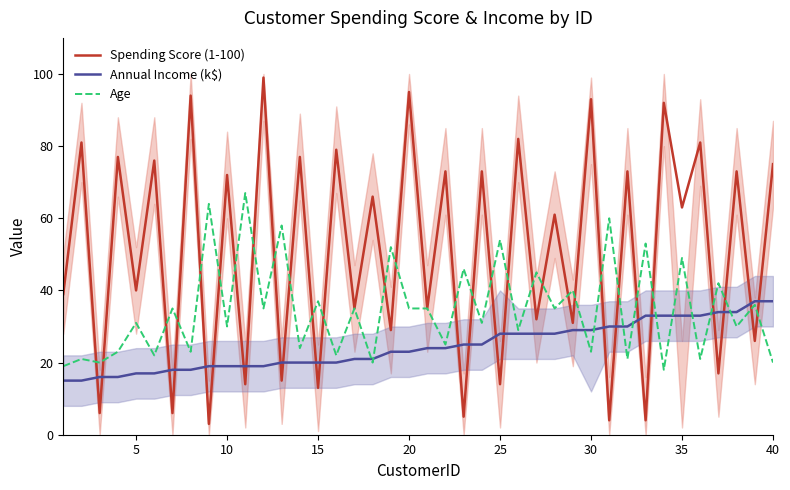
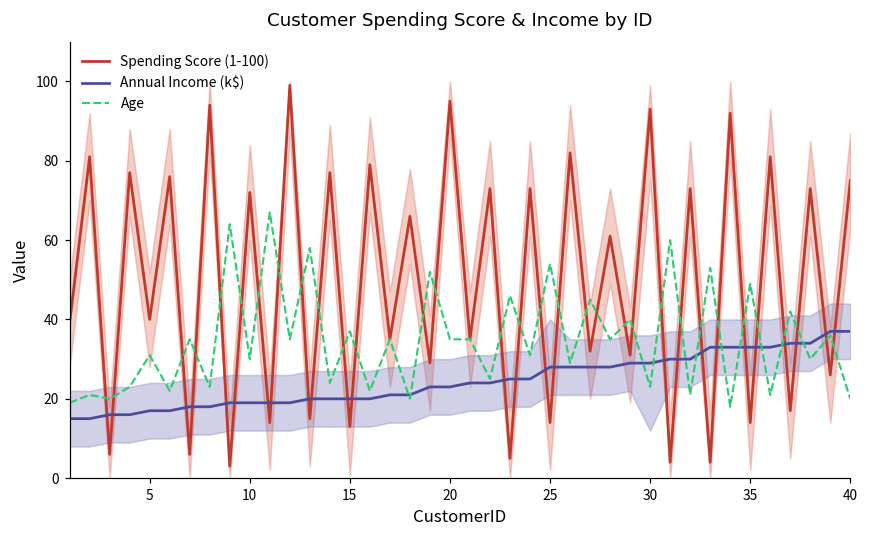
  {
    "Spending Score (1-100)": {
      "5": 40,
      "10": 72,
      "15": 13,
      "20": 95,
      "25": 14,
      "30": 93,
-     "35": 63,
+     "35": 14,
      "40": 75
    },
    "Annual Income (k$)": {
      "5": 17,
      "10": 19,
      "15": 20,
      "20": 23,
      "25": 28,
      "30": 29,
      "35": 33,
      "40": 37
    },
    "Age": {
      "5": 31,
      "10": 30,
      "15": 37,
      "20": 35,
      "25": 54,
      "30": 23,
      "35": 49,
      "40": 20
    }
  }
